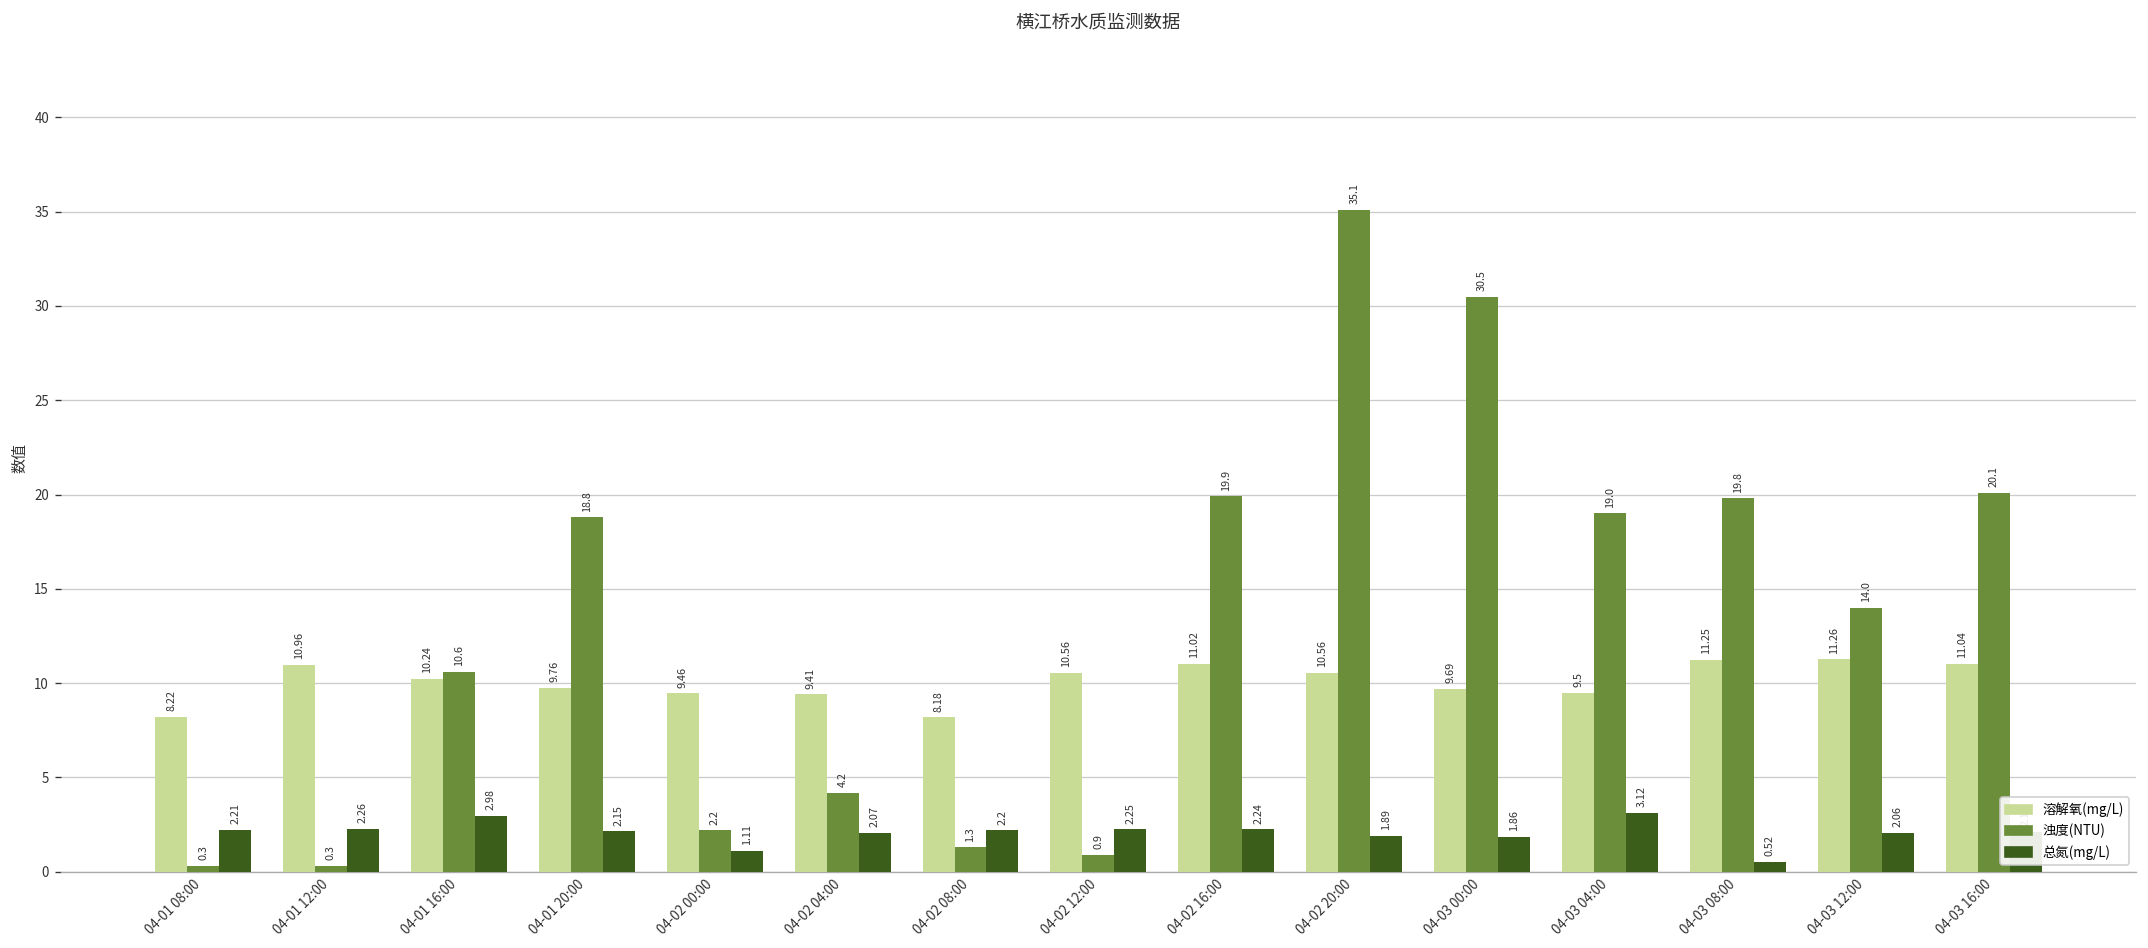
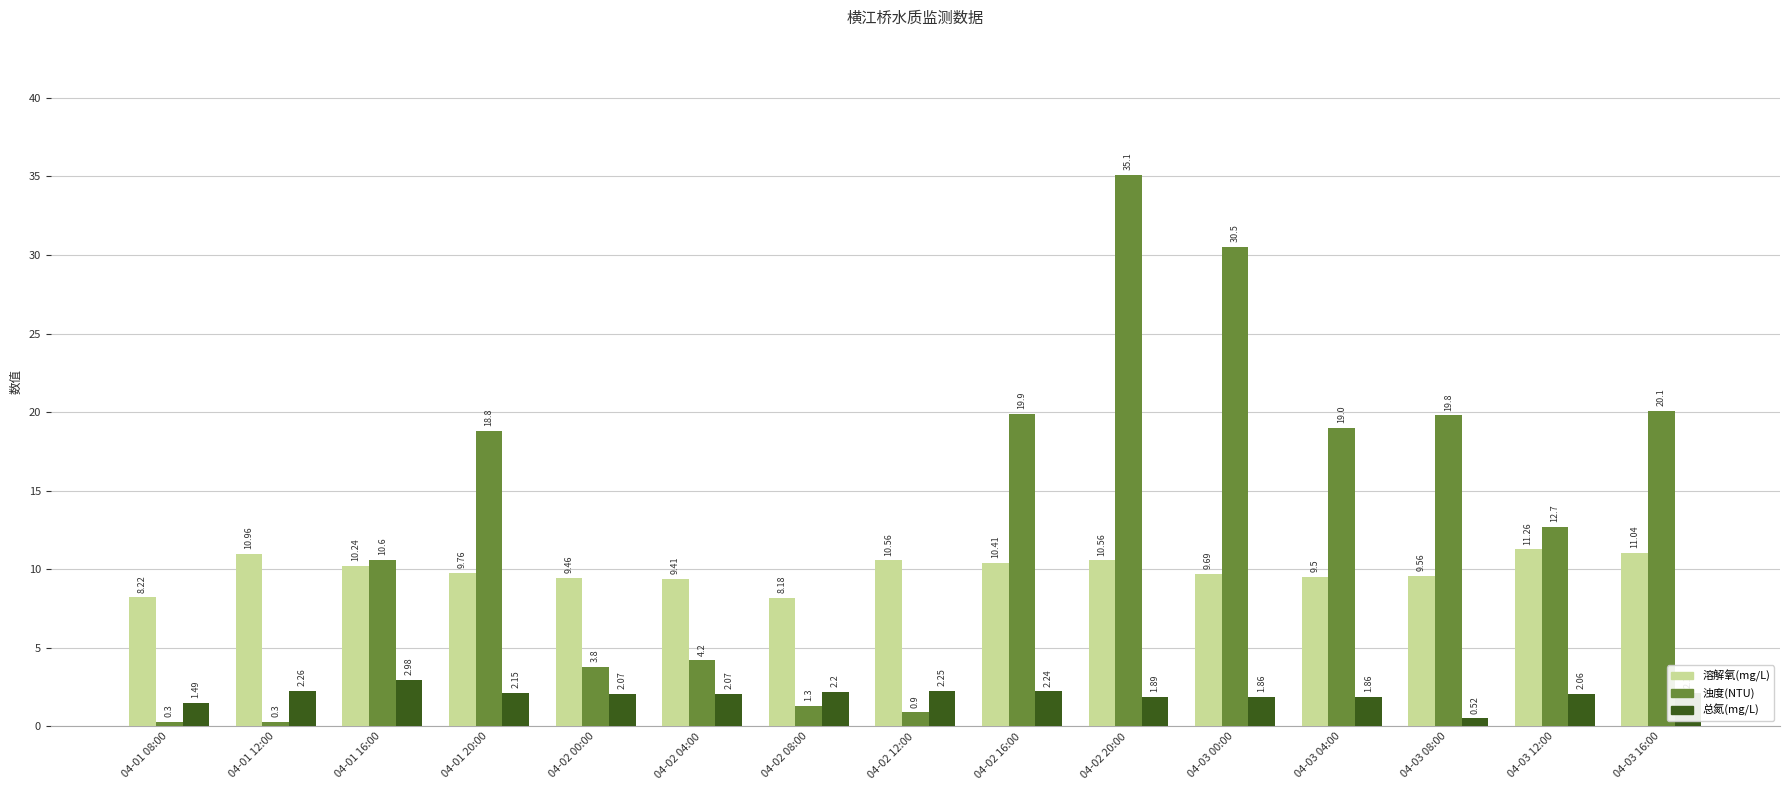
  {
    "溶解氧(mg/L)": {
      "04-01 08:00": 8.22,
      "04-01 12:00": 10.96,
      "04-01 16:00": 10.24,
      "04-01 20:00": 9.76,
      "04-02 00:00": 9.46,
      "04-02 04:00": 9.41,
      "04-02 08:00": 8.18,
      "04-02 12:00": 10.56,
-     "04-02 16:00": 11.02,
+     "04-02 16:00": 10.41,
      "04-02 20:00": 10.56,
      "04-03 00:00": 9.69,
      "04-03 04:00": 9.5,
-     "04-03 08:00": 11.25,
+     "04-03 08:00": 9.56,
      "04-03 12:00": 11.26,
      "04-03 16:00": 11.04
    },
    "浊度(NTU)": {
      "04-01 08:00": 0.3,
      "04-01 12:00": 0.3,
      "04-01 16:00": 10.6,
      "04-01 20:00": 18.8,
-     "04-02 00:00": 2.2,
+     "04-02 00:00": 3.8,
      "04-02 04:00": 4.2,
      "04-02 08:00": 1.3,
      "04-02 12:00": 0.9,
      "04-02 16:00": 19.9,
      "04-02 20:00": 35.1,
      "04-03 00:00": 30.5,
      "04-03 04:00": 19.0,
      "04-03 08:00": 19.8,
-     "04-03 12:00": 14.0,
+     "04-03 12:00": 12.7,
      "04-03 16:00": 20.1
    },
    "总氮(mg/L)": {
-     "04-01 08:00": 2.21,
+     "04-01 08:00": 1.49,
      "04-01 12:00": 2.26,
      "04-01 16:00": 2.98,
      "04-01 20:00": 2.15,
-     "04-02 00:00": 1.11,
+     "04-02 00:00": 2.07,
      "04-02 04:00": 2.07,
      "04-02 08:00": 2.2,
      "04-02 12:00": 2.25,
      "04-02 16:00": 2.24,
      "04-02 20:00": 1.89,
      "04-03 00:00": 1.86,
-     "04-03 04:00": 3.12,
+     "04-03 04:00": 1.86,
      "04-03 08:00": 0.52,
      "04-03 12:00": 2.06
    }
  }
